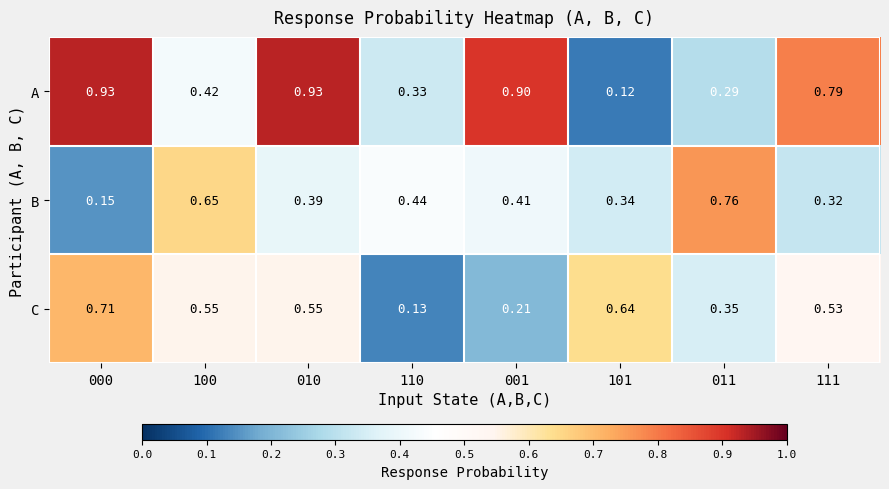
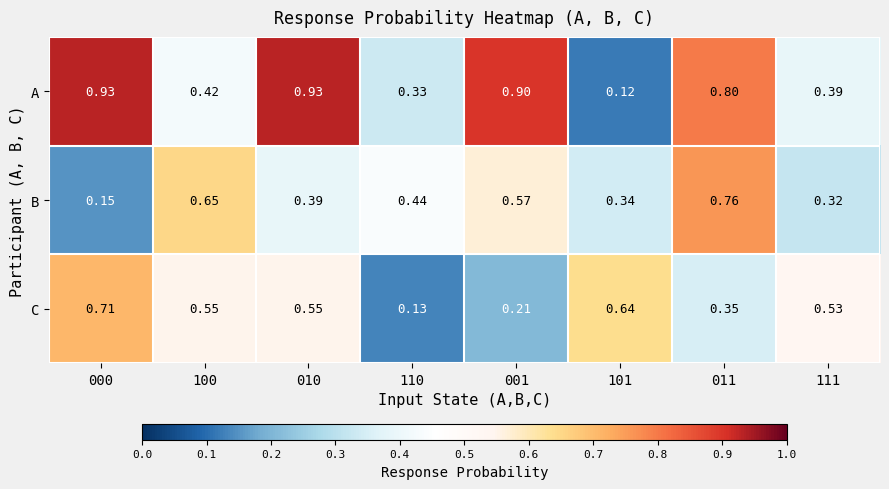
  {
    "A": {
      "000": 0.93,
      "100": 0.42,
      "010": 0.93,
      "110": 0.33,
      "001": 0.90,
      "101": 0.12,
-     "011": 0.29,
-     "111": 0.79
+     "011": 0.80,
+     "111": 0.39
    },
    "B": {
      "000": 0.15,
      "100": 0.65,
      "010": 0.39,
      "110": 0.44,
-     "001": 0.41,
+     "001": 0.57,
      "101": 0.34,
      "011": 0.76,
      "111": 0.32
    },
    "C": {
      "000": 0.71,
      "100": 0.55,
      "010": 0.55,
      "110": 0.13,
      "001": 0.21,
      "101": 0.64,
      "011": 0.35,
      "111": 0.53
    }
  }
